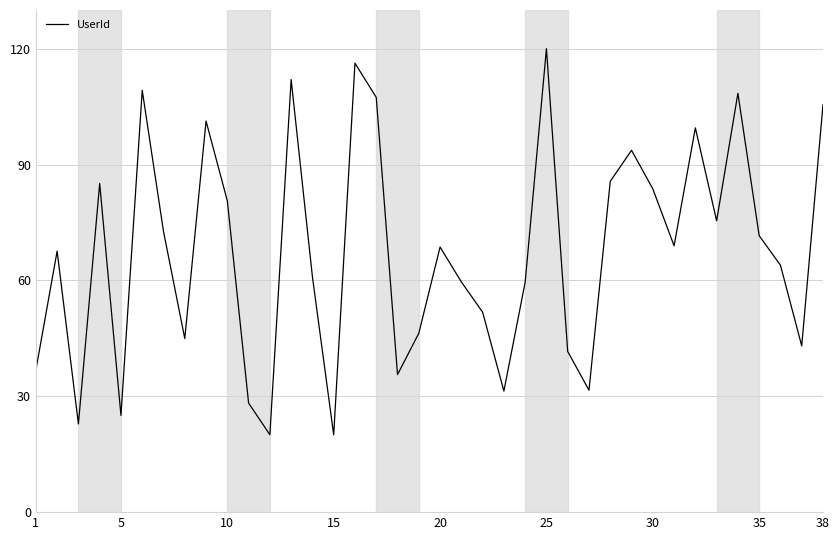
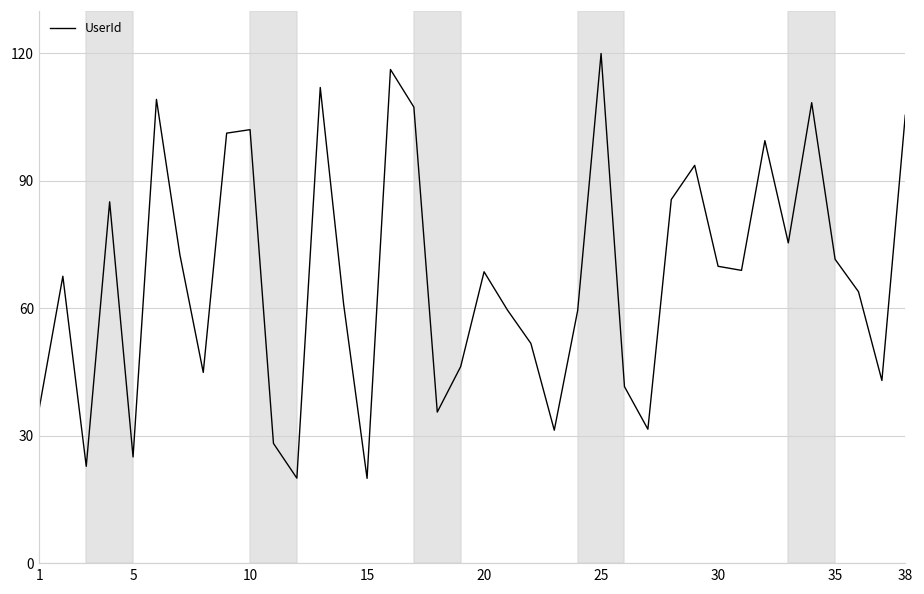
  {
    "1": 37,
    "5": 25,
-   "10": 81,
+   "10": 102,
    "15": 20,
    "20": 69,
    "25": 120,
-   "30": 84,
+   "30": 70,
    "35": 72,
    "38": 105
  }
